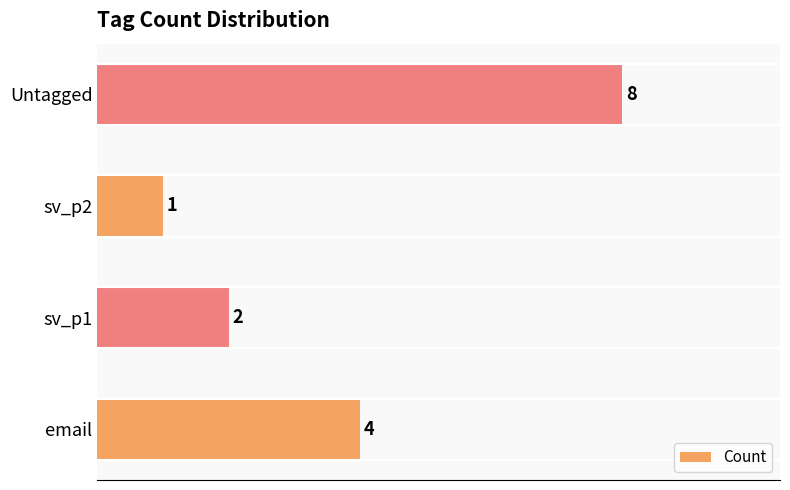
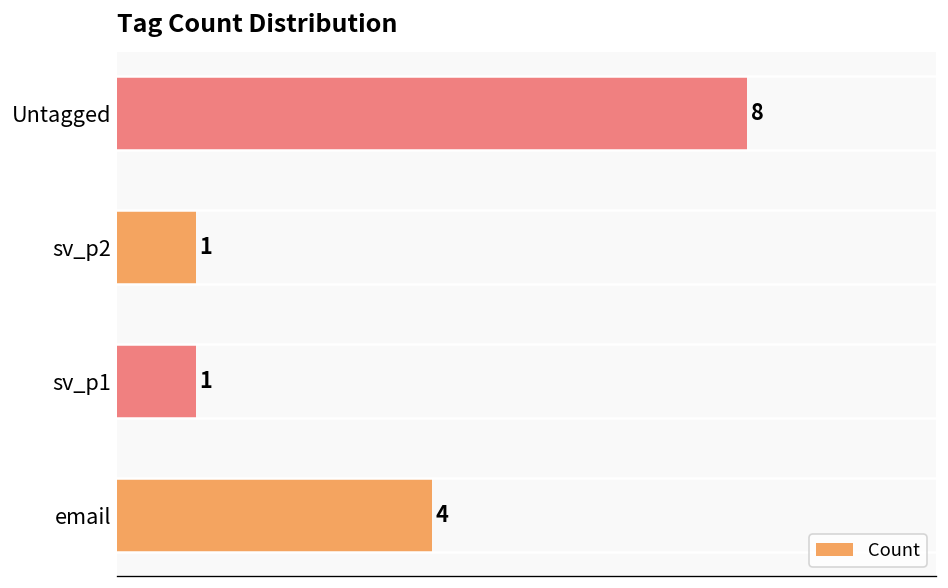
  {
    "Untagged": 8,
    "sv_p2": 1,
-   "sv_p1": 2,
+   "sv_p1": 1,
    "email": 4
  }
